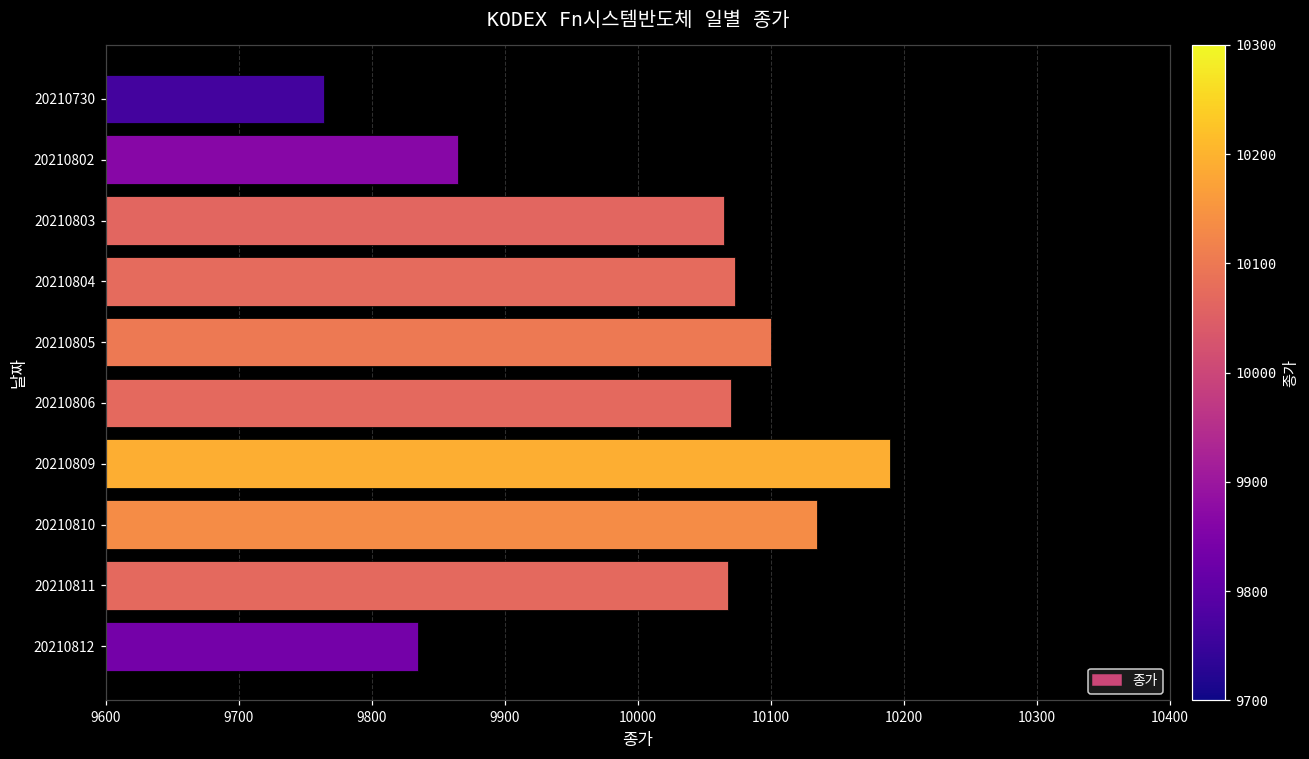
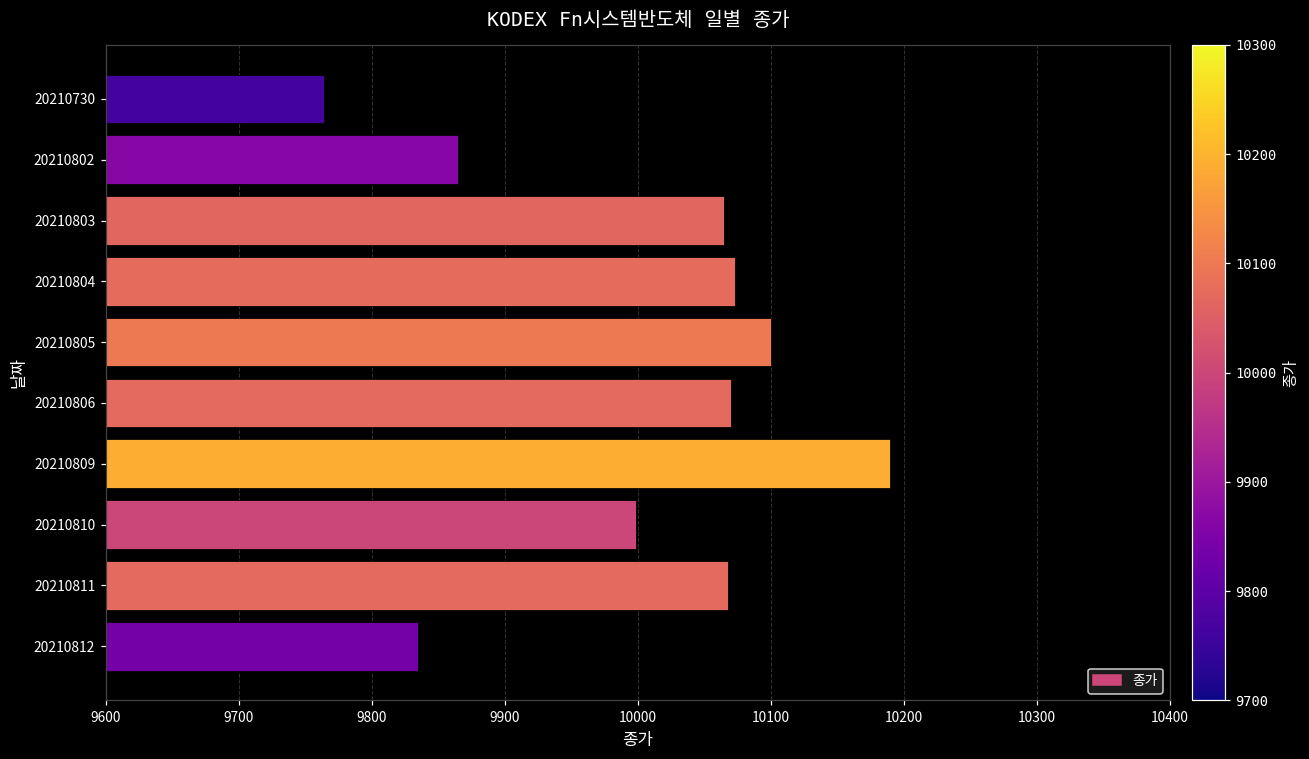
  {
    "20210730": 9764,
    "20210802": 9865,
    "20210803": 10065,
    "20210804": 10073,
    "20210805": 10100,
    "20210806": 10070,
    "20210809": 10190,
-   "20210810": 10135,
+   "20210810": 9999,
    "20210811": 10068,
    "20210812": 9835
  }
